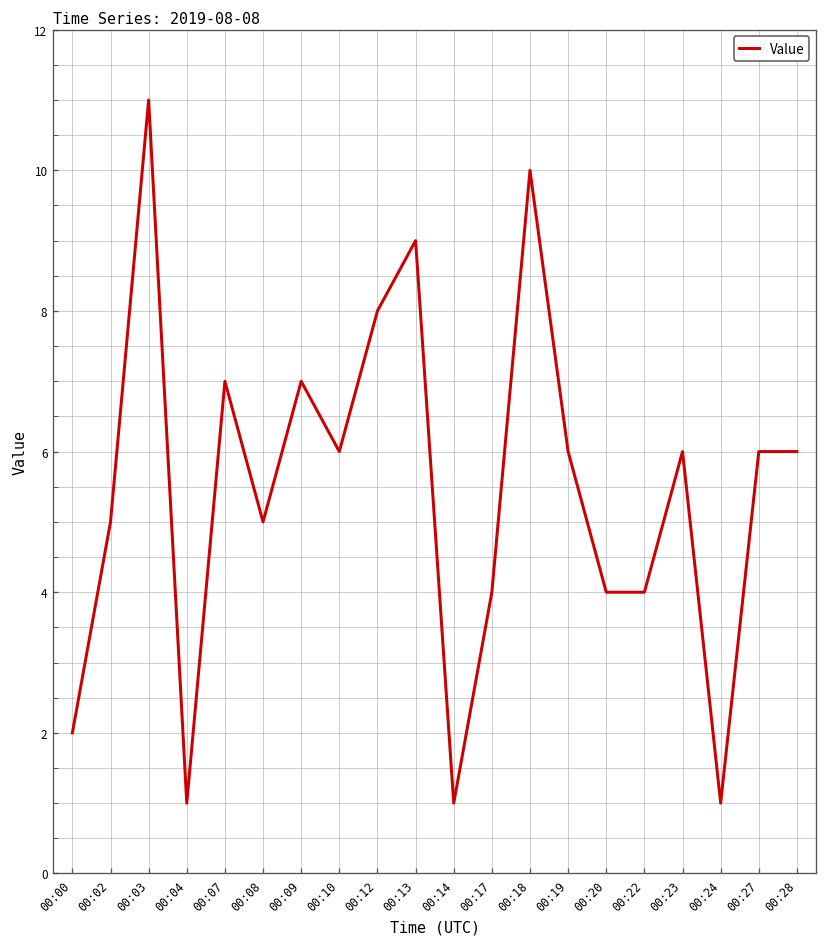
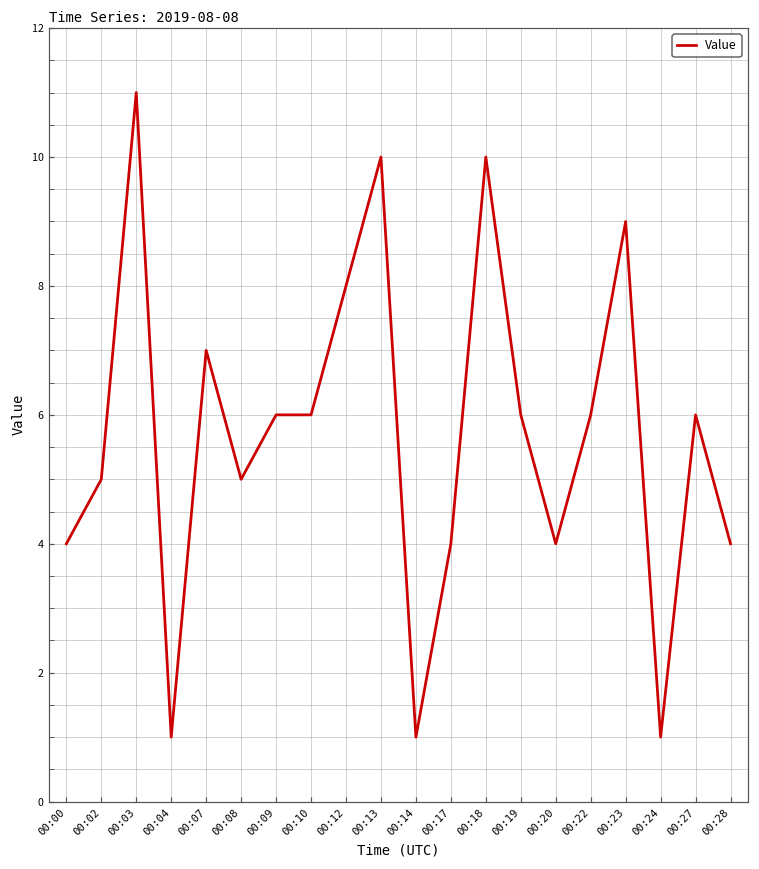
  {
-   "00:00": 2,
+   "00:00": 4,
    "00:02": 5,
    "00:03": 11,
    "00:04": 1,
    "00:07": 7,
    "00:08": 5,
-   "00:09": 7,
+   "00:09": 6,
    "00:10": 6,
    "00:12": 8,
-   "00:13": 9,
+   "00:13": 10,
    "00:14": 1,
    "00:17": 4,
    "00:18": 10,
    "00:19": 6,
    "00:20": 4,
-   "00:22": 4,
-   "00:23": 6,
+   "00:22": 6,
+   "00:23": 9,
    "00:24": 1,
    "00:27": 6,
-   "00:28": 6
+   "00:28": 4
  }
